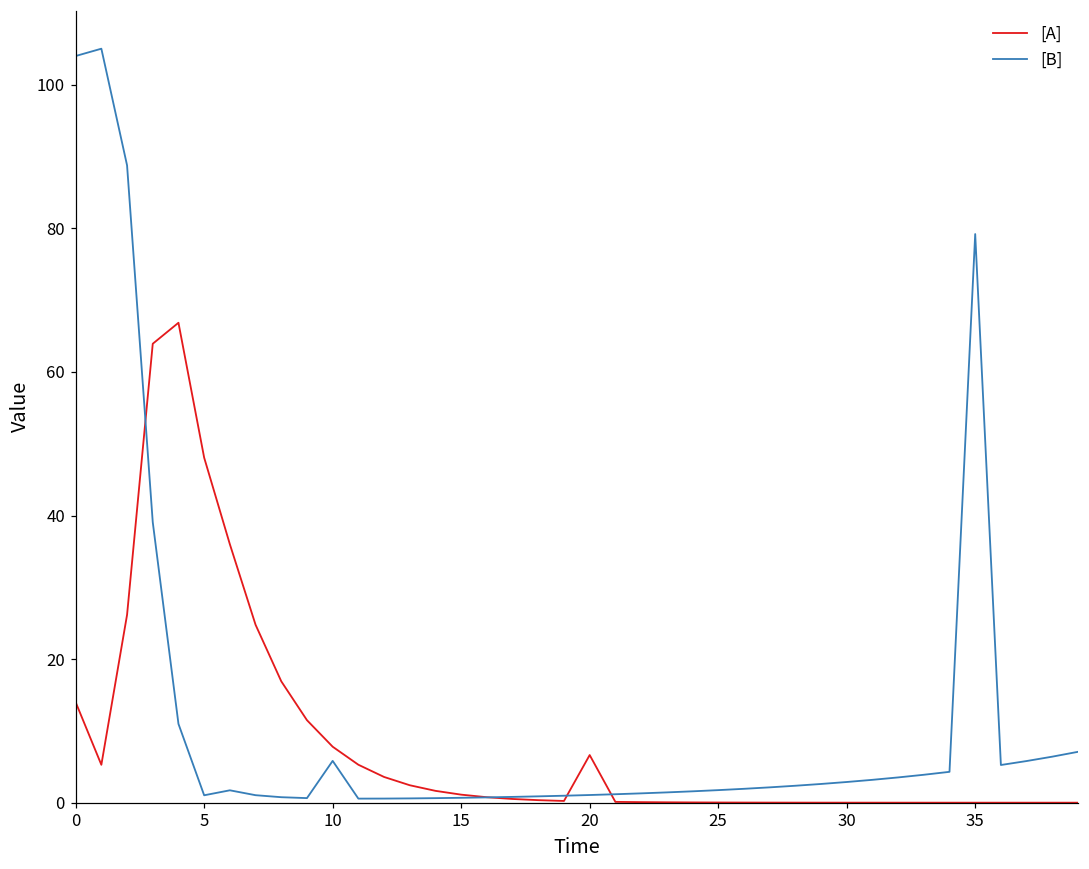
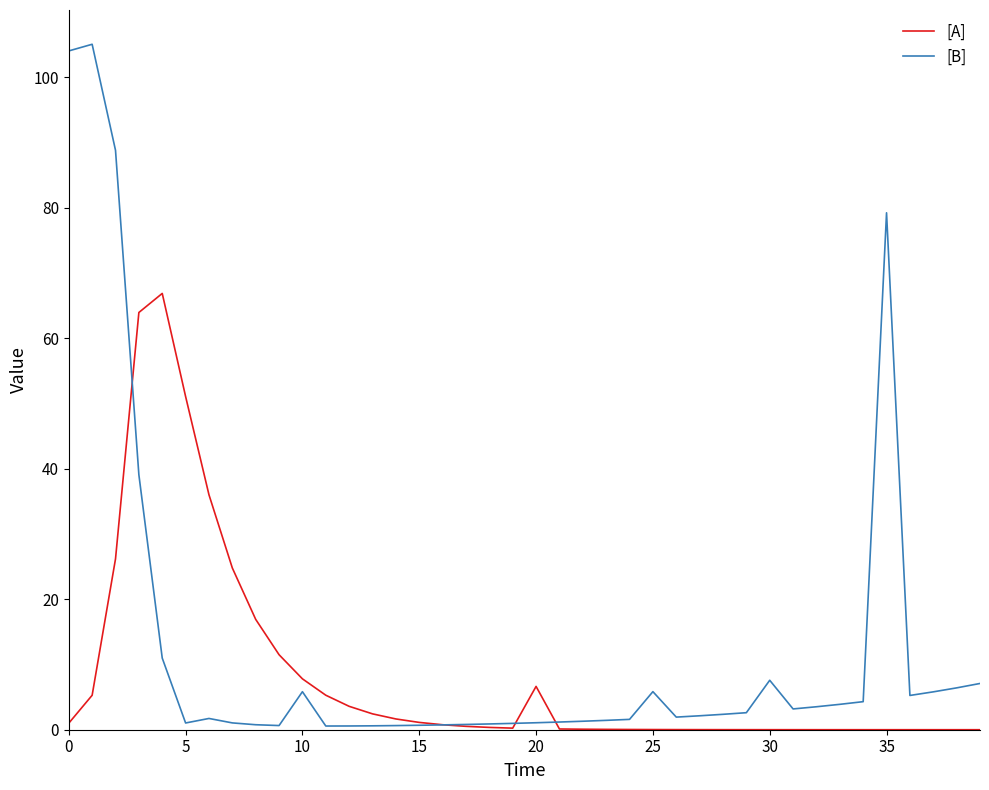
  {
    "[A]": {
-     "0": 14,
-     "5": 48,
+     "0": 1,
+     "5": 51,
      "10": 8,
      "15": 1,
      "20": 7,
      "25": 0,
      "30": 0,
      "35": 0
    },
    "[B]": {
      "0": 104,
      "5": 1,
      "10": 6,
      "15": 1,
      "20": 1,
-     "25": 2,
-     "30": 3,
+     "25": 6,
+     "30": 8,
      "35": 79
    }
  }
